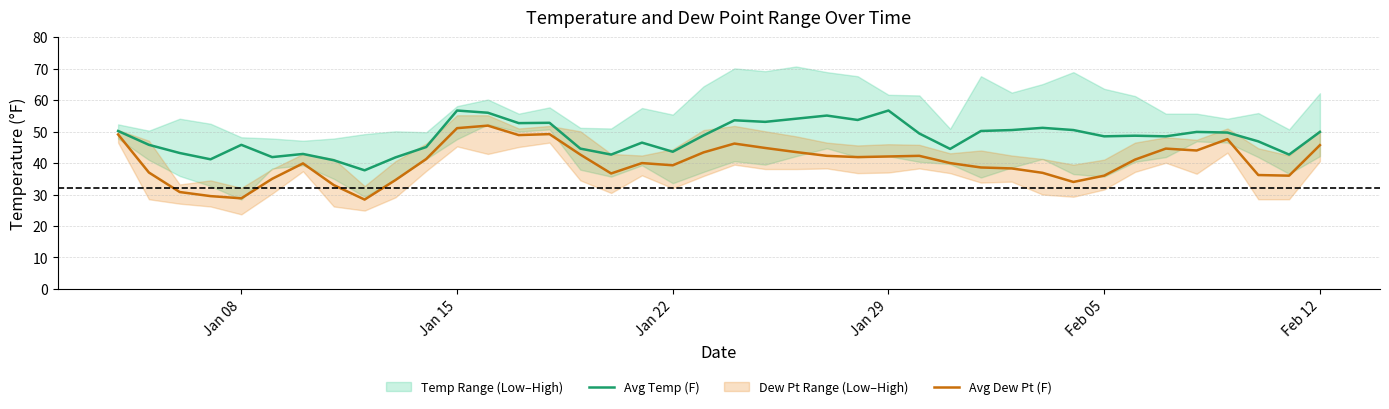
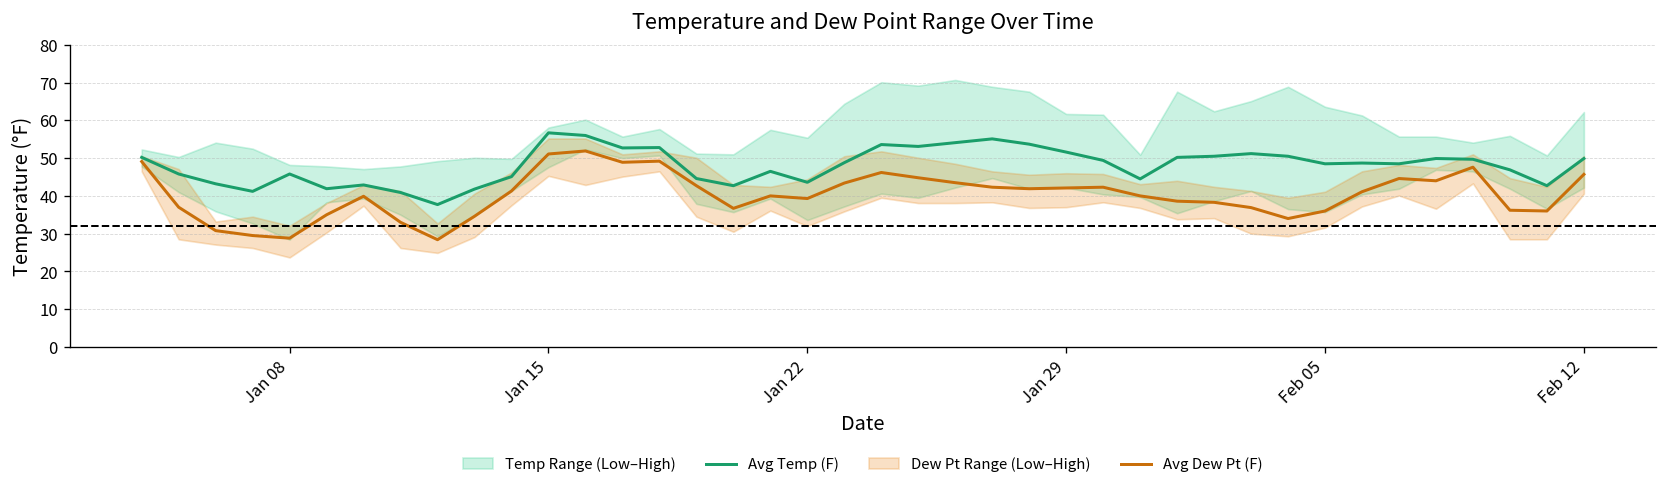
  {
    "Avg Temp (F)": {
      "Jan 08": 46,
      "Jan 15": 57,
-     "Jan 29": 57,
+     "Jan 29": 52,
      "Feb 05": 49
    }
  }
